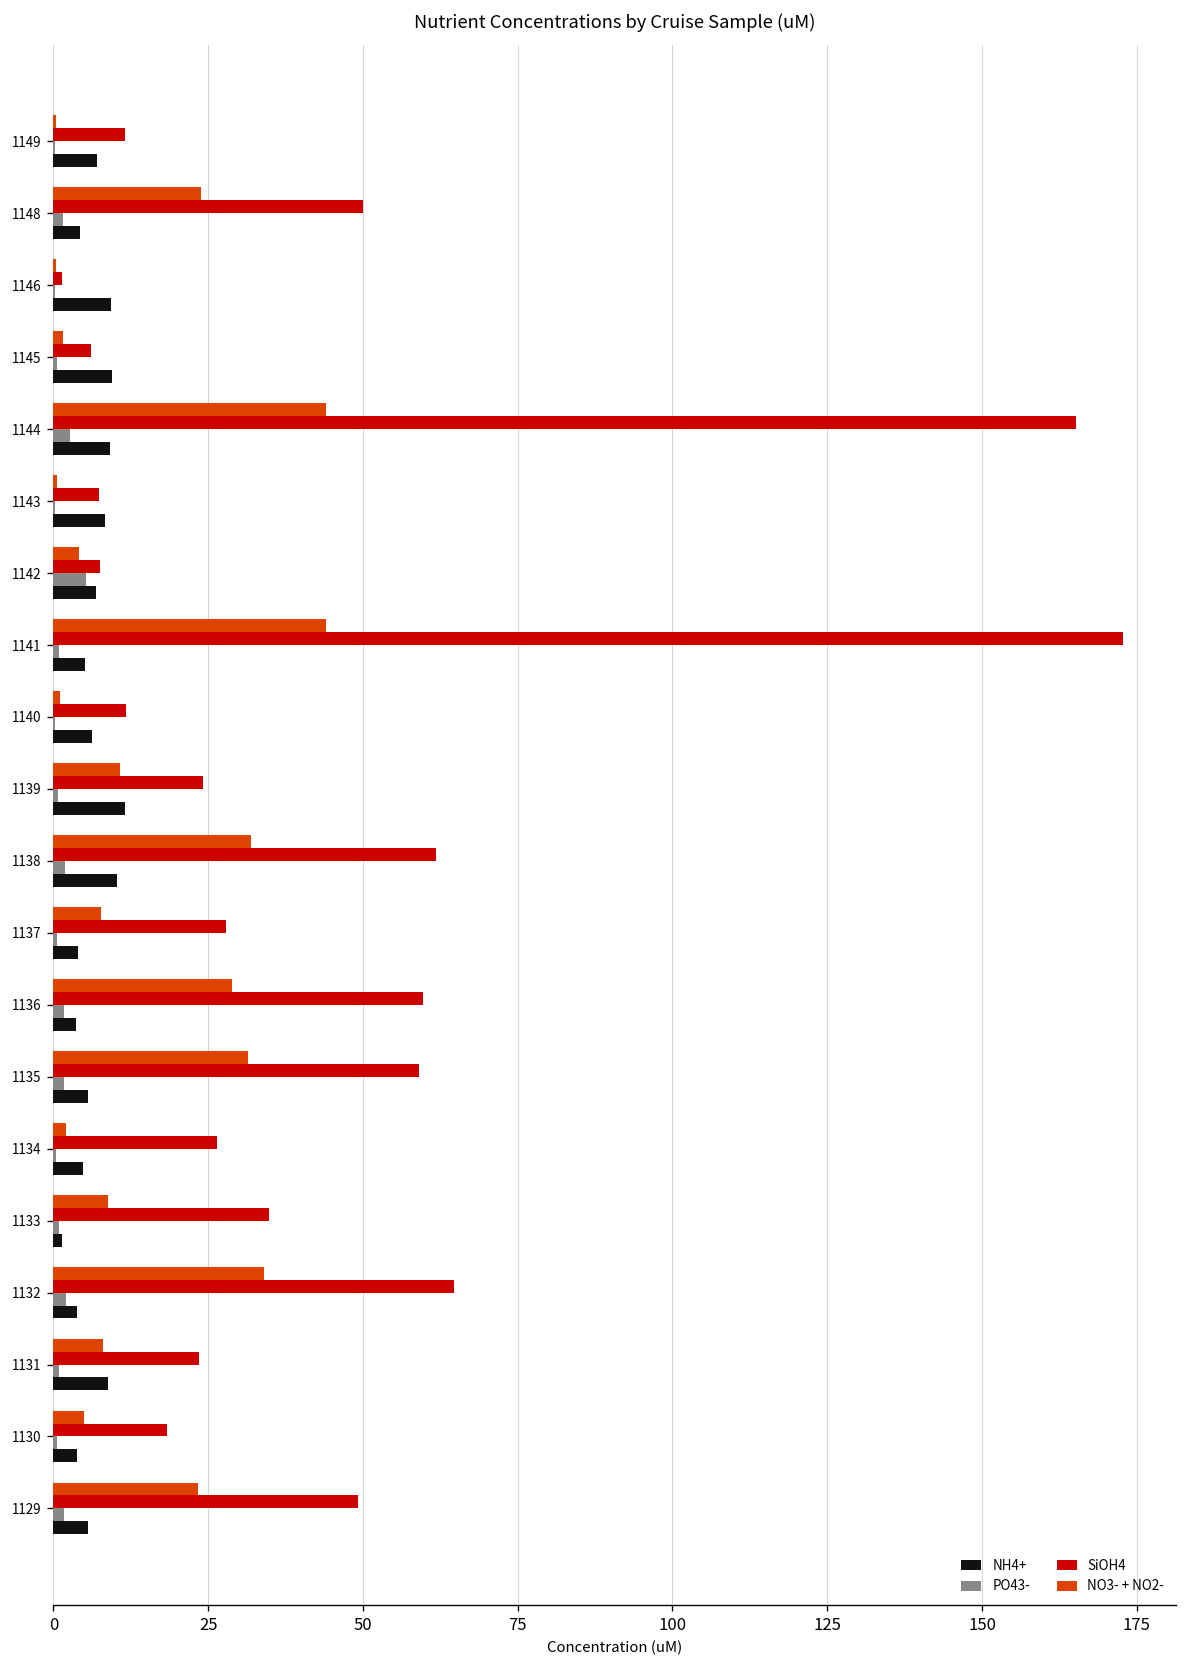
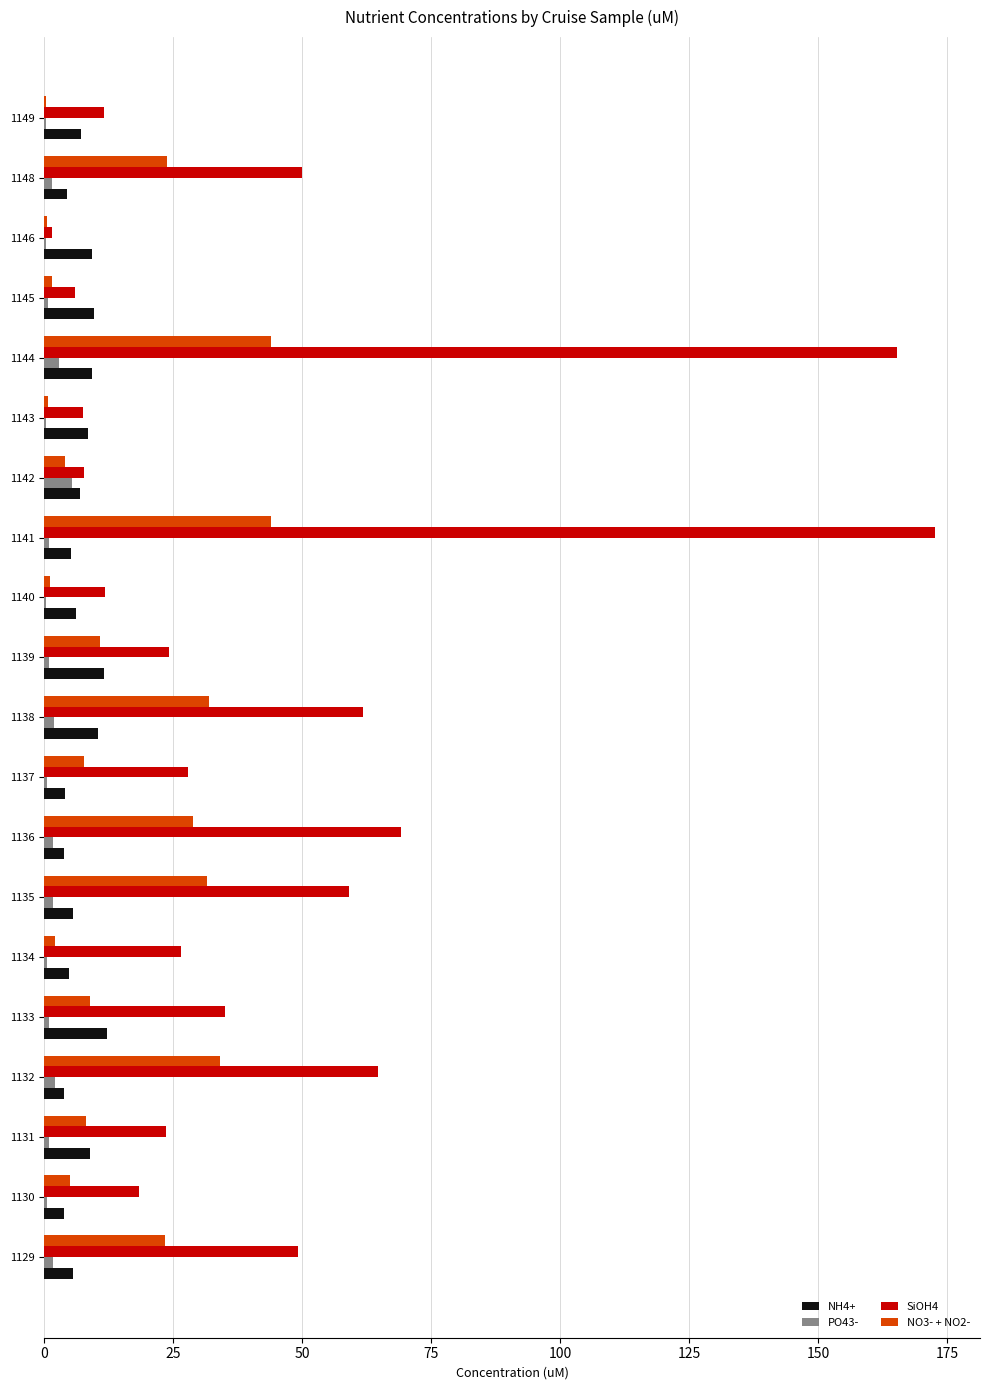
  {
    "NH4+": {
      "1149": 7,
      "1148": 4,
      "1146": 9,
      "1145": 10,
      "1144": 9,
      "1143": 8,
      "1142": 7,
      "1141": 5,
      "1140": 6,
      "1139": 12,
      "1138": 10,
      "1137": 4,
      "1136": 4,
      "1135": 6,
      "1134": 5,
-     "1133": 1,
+     "1133": 12,
      "1132": 4,
      "1131": 9,
      "1130": 4,
      "1129": 6
    },
    "PO43-": {
      "1148": 1,
      "1145": 1,
      "1144": 3,
      "1142": 5,
      "1141": 1,
      "1139": 1,
      "1138": 2,
      "1137": 1,
      "1136": 2,
      "1135": 2,
      "1133": 1,
      "1132": 2,
      "1131": 1,
      "1130": 1,
      "1129": 2
    },
    "SiOH4": {
      "1149": 12,
      "1148": 50,
      "1146": 1,
      "1145": 6,
      "1144": 165,
      "1143": 7,
      "1142": 8,
      "1141": 173,
      "1140": 12,
      "1139": 24,
      "1138": 62,
      "1137": 28,
-     "1136": 60,
+     "1136": 69,
      "1135": 59,
      "1134": 26,
      "1133": 35,
      "1132": 65,
      "1131": 24,
      "1130": 18,
      "1129": 49
    },
    "NO3- + NO2-": {
      "1148": 24,
      "1145": 2,
      "1144": 44,
      "1143": 1,
      "1142": 4,
      "1141": 44,
      "1140": 1,
      "1139": 11,
      "1138": 32,
      "1137": 8,
      "1136": 29,
      "1135": 31,
      "1134": 2,
      "1133": 9,
      "1132": 34,
      "1131": 8,
      "1130": 5,
      "1129": 23
    }
  }
